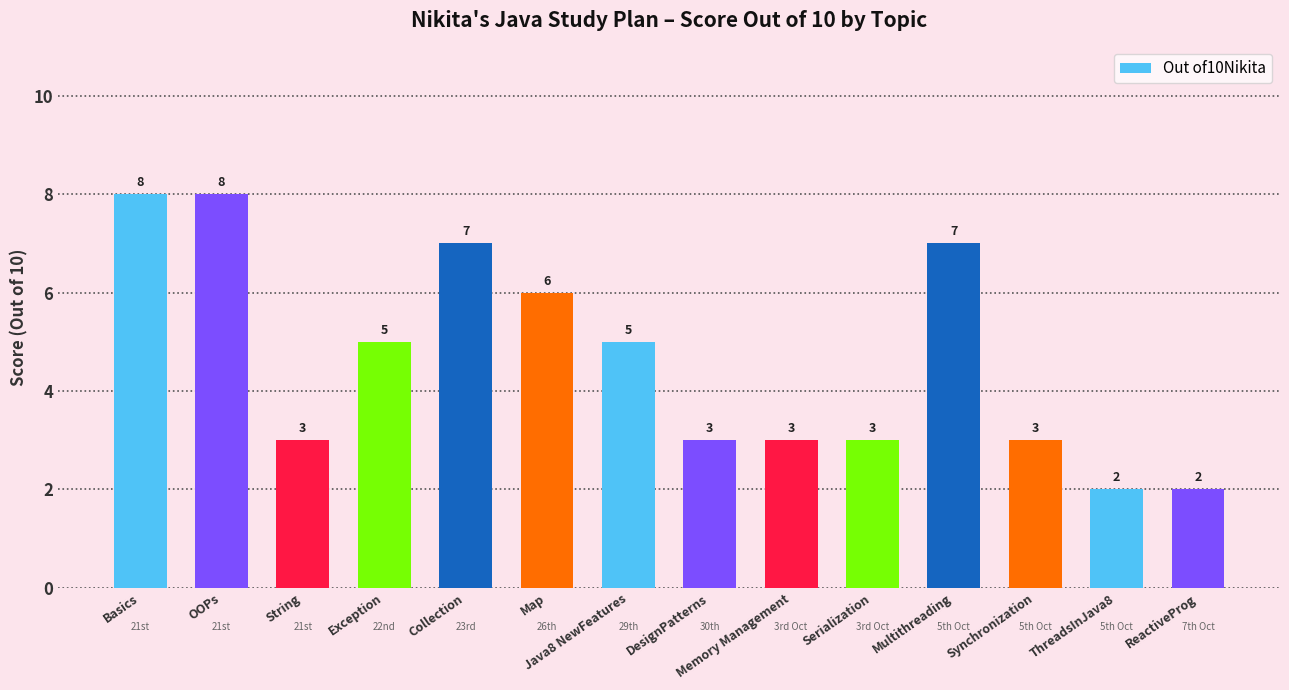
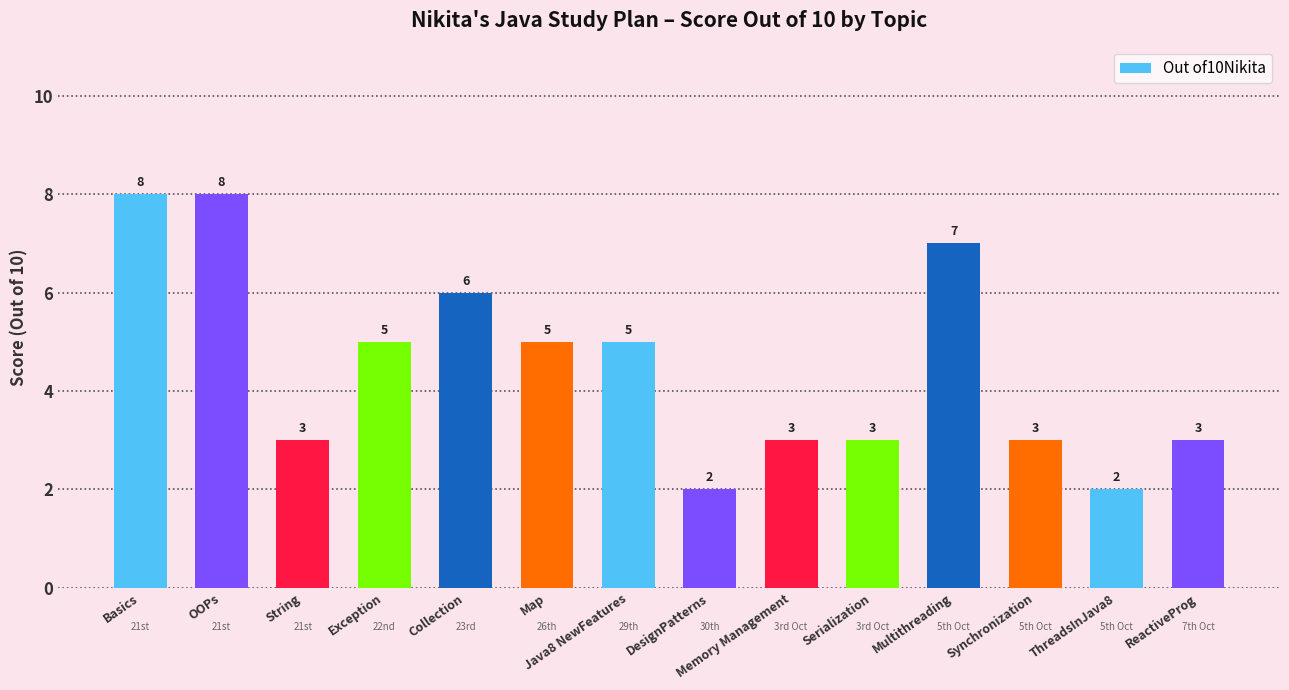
  {
    "Basics": 8,
    "OOPs": 8,
    "String": 3,
    "Exception": 5,
-   "Collection": 7,
-   "Map": 6,
+   "Collection": 6,
+   "Map": 5,
    "Java8 NewFeatures": 5,
-   "DesignPatterns": 3,
+   "DesignPatterns": 2,
    "Memory Management": 3,
    "Serialization": 3,
    "Multithreading": 7,
    "Synchronization": 3,
    "ThreadsInJava8": 2,
-   "ReactiveProg": 2
+   "ReactiveProg": 3
  }
